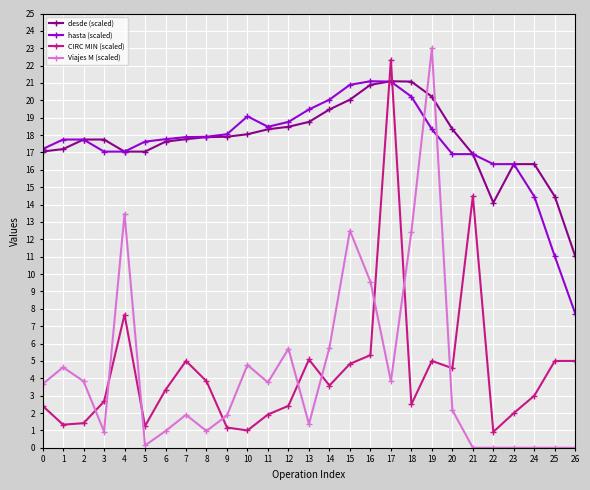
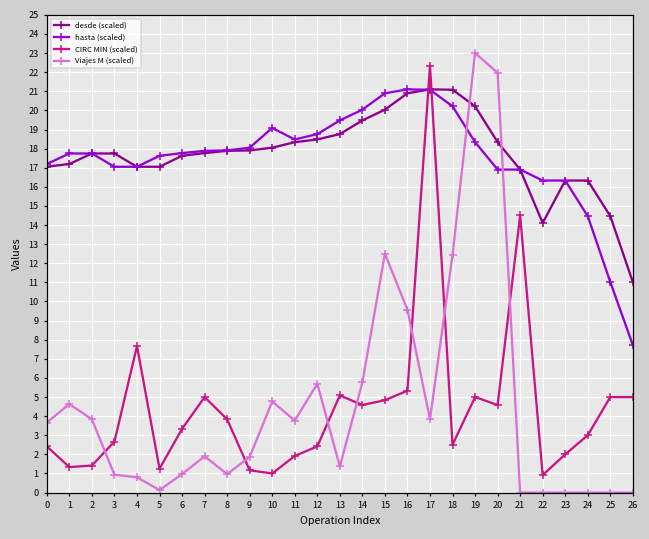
  {
    "desde (scaled)": {
      "1": 17.2,
      "3": 17.7,
      "5": 17.1,
      "9": 17.9,
      "10": 18.1,
      "11": 18.3,
      "12": 18.5,
      "13": 18.8,
      "14": 19.5,
      "15": 20.0,
      "16": 20.9,
      "18": 21.1,
      "19": 20.2,
      "20": 18.3,
      "22": 14.1,
      "24": 16.3,
      "25": 14.5,
      "26": 11.0
    },
    "hasta (scaled)": {
      "1": 17.7,
      "3": 17.1,
      "5": 17.6,
      "9": 18.1,
      "10": 19.1,
      "11": 18.5,
      "12": 18.8,
      "13": 19.5,
      "14": 20.0,
      "15": 20.9,
      "16": 21.1,
      "18": 20.2,
      "19": 18.3,
      "20": 16.9,
      "22": 16.3,
      "24": 14.5,
      "25": 11.0,
      "26": 7.7
    },
    "CIRC MIN (scaled)": {
      "0": 2.4,
      "1": 1.3,
      "2": 1.4,
      "3": 2.7,
      "4": 7.7,
      "5": 1.3,
      "6": 3.3,
      "7": 5.0,
      "8": 3.8,
      "9": 1.2,
      "10": 1.0,
      "11": 1.9,
      "12": 2.4,
      "13": 5.1,
-     "14": 3.6,
+     "14": 4.6,
      "15": 4.8,
      "16": 5.3,
      "17": 22.3,
      "18": 2.5,
      "19": 5.0,
      "20": 4.6,
      "21": 14.5,
      "22": 0.9,
      "23": 2.0,
      "24": 3.0,
      "25": 5.0,
      "26": 5.0
    },
    "Viajes M (scaled)": {
      "0": 3.7,
      "1": 4.6,
      "2": 3.8,
      "3": 0.9,
-     "4": 13.5,
+     "4": 0.8,
      "5": 0.1,
      "6": 1.0,
      "7": 1.9,
      "8": 1.0,
      "9": 1.9,
      "10": 4.8,
      "11": 3.8,
      "12": 5.7,
      "13": 1.4,
      "14": 5.8,
      "15": 12.5,
      "16": 9.6,
      "17": 3.8,
      "18": 12.4,
      "19": 23.0,
-     "20": 2.2,
+     "20": 22.0,
      "21": 0.0,
      "22": 0.0,
      "23": 0.0,
      "24": 0.0,
      "25": 0.0,
      "26": 0.0
    }
  }
